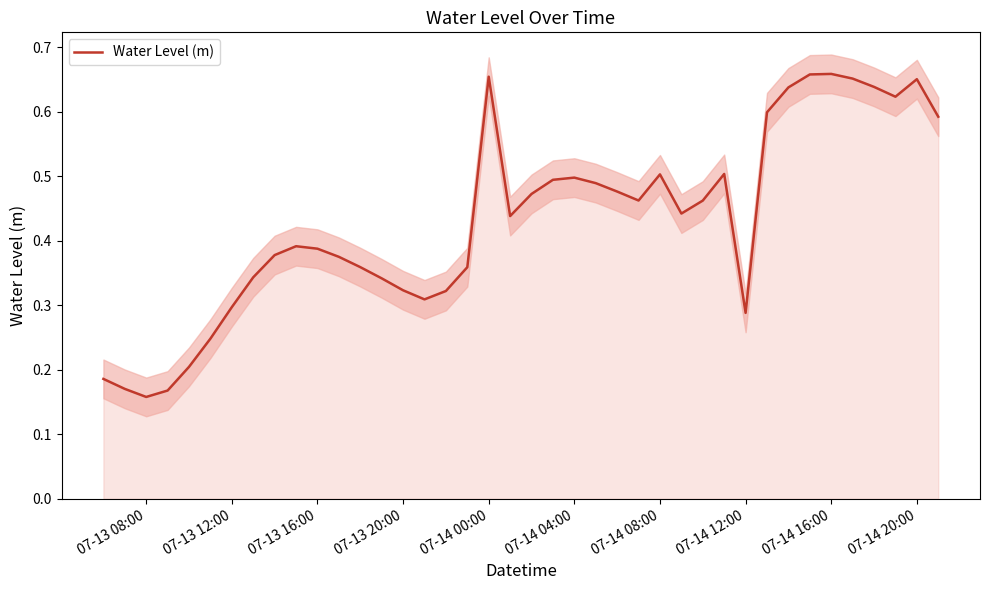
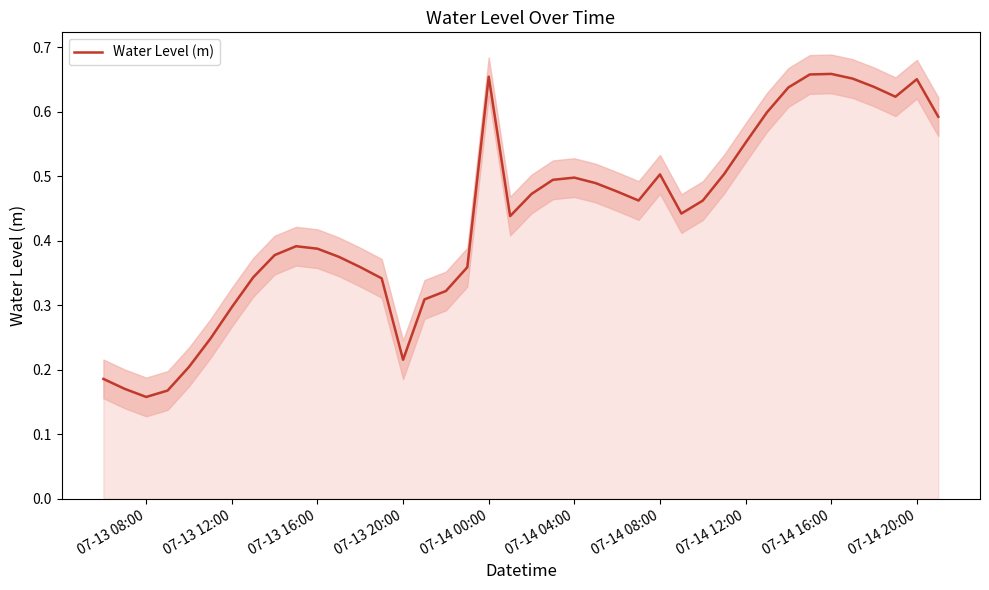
  {
    "Water Level (m)": {
      "07-13 08:00": 0.16,
      "07-13 12:00": 0.30,
      "07-13 16:00": 0.39,
-     "07-13 20:00": 0.32,
+     "07-13 20:00": 0.22,
      "07-14 00:00": 0.65,
      "07-14 04:00": 0.50,
      "07-14 08:00": 0.50,
-     "07-14 12:00": 0.29,
+     "07-14 12:00": 0.55,
      "07-14 16:00": 0.66,
      "07-14 20:00": 0.65
    }
  }
